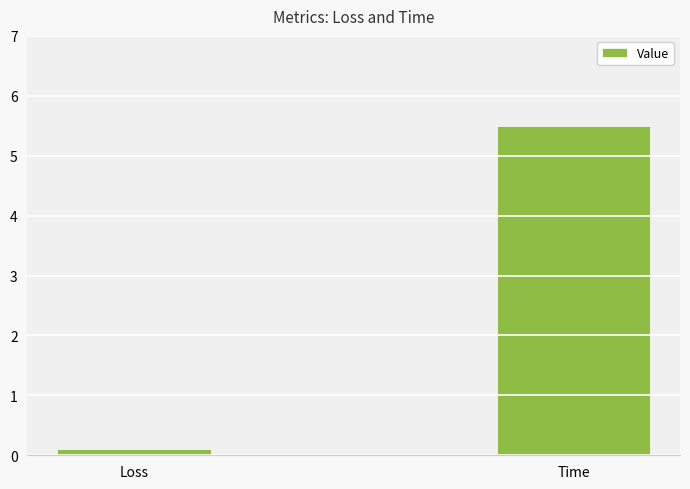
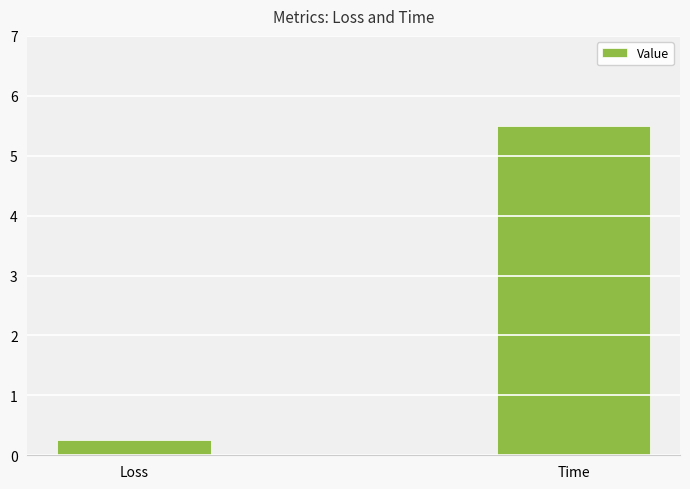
  {
-   "Loss": 0.1,
+   "Loss": 0.3,
    "Time": 5.5
  }
